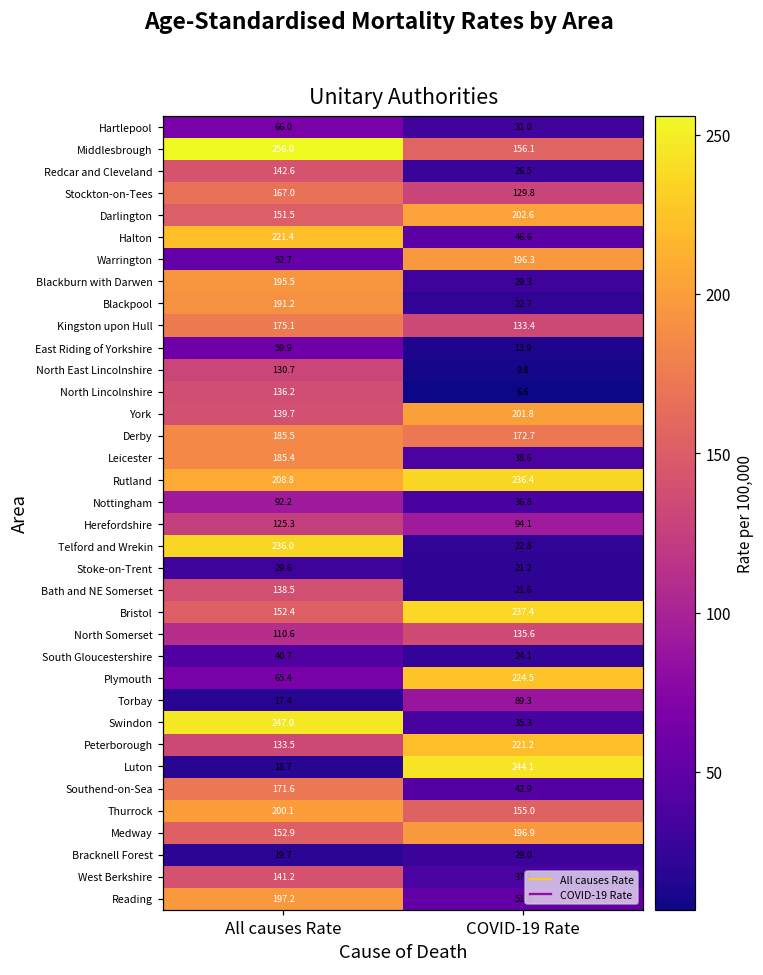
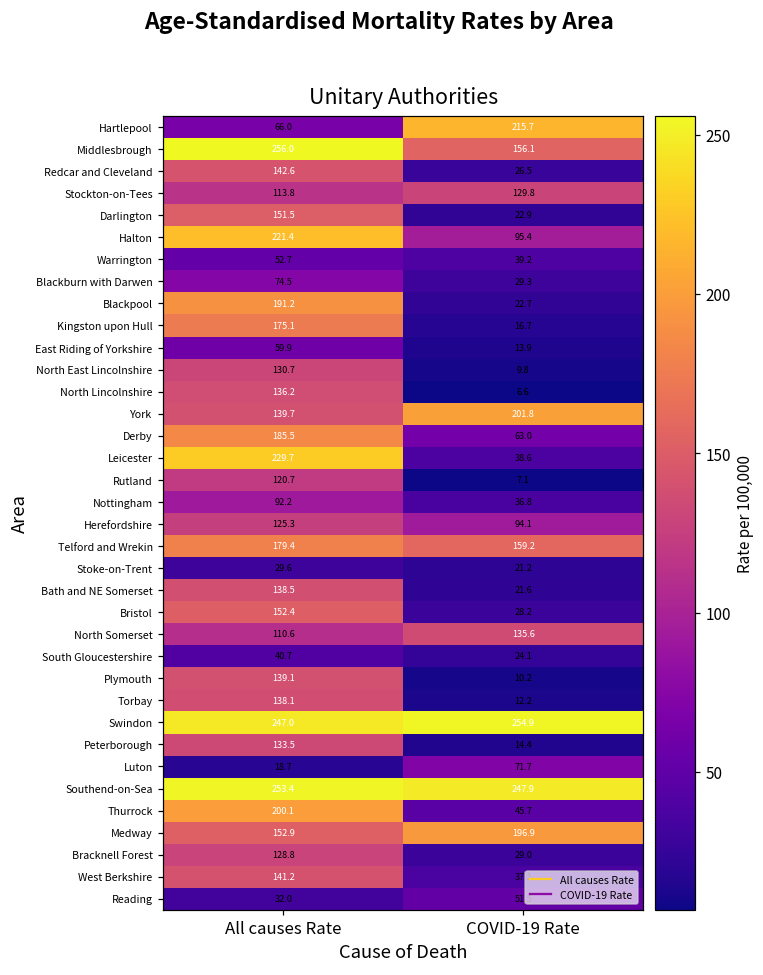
  {
    "Hartlepool": {
      "All causes Rate": 66.0,
-     "COVID-19 Rate": 31.0
+     "COVID-19 Rate": 215.7
    },
    "Middlesbrough": {
      "All causes Rate": 256.0,
      "COVID-19 Rate": 156.1
    },
    "Redcar and Cleveland": {
      "All causes Rate": 142.6,
      "COVID-19 Rate": 26.5
    },
    "Stockton-on-Tees": {
-     "All causes Rate": 167.0,
+     "All causes Rate": 113.8,
      "COVID-19 Rate": 129.8
    },
    "Darlington": {
      "All causes Rate": 151.5,
-     "COVID-19 Rate": 202.6
+     "COVID-19 Rate": 22.9
    },
    "Halton": {
      "All causes Rate": 221.4,
-     "COVID-19 Rate": 46.6
+     "COVID-19 Rate": 95.4
    },
    "Warrington": {
      "All causes Rate": 52.7,
-     "COVID-19 Rate": 196.3
+     "COVID-19 Rate": 39.2
    },
    "Blackburn with Darwen": {
-     "All causes Rate": 195.5,
+     "All causes Rate": 74.5,
      "COVID-19 Rate": 29.3
    },
    "Blackpool": {
      "All causes Rate": 191.2,
      "COVID-19 Rate": 22.7
    },
    "Kingston upon Hull": {
      "All causes Rate": 175.1,
-     "COVID-19 Rate": 133.4
+     "COVID-19 Rate": 16.7
    },
    "East Riding of Yorkshire": {
      "All causes Rate": 59.9,
      "COVID-19 Rate": 13.9
    },
    "North East Lincolnshire": {
      "All causes Rate": 130.7,
      "COVID-19 Rate": 9.8
    },
    "North Lincolnshire": {
      "All causes Rate": 136.2,
      "COVID-19 Rate": 6.6
    },
    "York": {
      "All causes Rate": 139.7,
      "COVID-19 Rate": 201.8
    },
    "Derby": {
      "All causes Rate": 185.5,
-     "COVID-19 Rate": 172.7
+     "COVID-19 Rate": 63.0
    },
    "Leicester": {
-     "All causes Rate": 185.4,
+     "All causes Rate": 229.7,
      "COVID-19 Rate": 38.6
    },
    "Rutland": {
-     "All causes Rate": 208.8,
-     "COVID-19 Rate": 236.4
+     "All causes Rate": 120.7,
+     "COVID-19 Rate": 7.1
    },
    "Nottingham": {
      "All causes Rate": 92.2,
      "COVID-19 Rate": 36.8
    },
    "Herefordshire": {
      "All causes Rate": 125.3,
      "COVID-19 Rate": 94.1
    },
    "Telford and Wrekin": {
-     "All causes Rate": 236.0,
-     "COVID-19 Rate": 22.8
+     "All causes Rate": 179.4,
+     "COVID-19 Rate": 159.2
    },
    "Stoke-on-Trent": {
      "All causes Rate": 29.6,
      "COVID-19 Rate": 21.2
    },
    "Bath and NE Somerset": {
      "All causes Rate": 138.5,
      "COVID-19 Rate": 21.6
    },
    "Bristol": {
      "All causes Rate": 152.4,
-     "COVID-19 Rate": 237.4
+     "COVID-19 Rate": 28.2
    },
    "North Somerset": {
      "All causes Rate": 110.6,
      "COVID-19 Rate": 135.6
    },
    "South Gloucestershire": {
      "All causes Rate": 40.7,
      "COVID-19 Rate": 24.1
    },
    "Plymouth": {
-     "All causes Rate": 65.4,
-     "COVID-19 Rate": 224.5
+     "All causes Rate": 139.1,
+     "COVID-19 Rate": 10.2
    },
    "Torbay": {
-     "All causes Rate": 17.4,
-     "COVID-19 Rate": 89.3
+     "All causes Rate": 138.1,
+     "COVID-19 Rate": 12.2
    },
    "Swindon": {
      "All causes Rate": 247.0,
-     "COVID-19 Rate": 35.3
+     "COVID-19 Rate": 254.9
    },
    "Peterborough": {
      "All causes Rate": 133.5,
-     "COVID-19 Rate": 221.2
+     "COVID-19 Rate": 14.4
    },
    "Luton": {
      "All causes Rate": 18.7,
-     "COVID-19 Rate": 244.1
+     "COVID-19 Rate": 71.7
    },
    "Southend-on-Sea": {
-     "All causes Rate": 171.6,
-     "COVID-19 Rate": 42.9
+     "All causes Rate": 253.4,
+     "COVID-19 Rate": 247.9
    },
    "Thurrock": {
      "All causes Rate": 200.1,
-     "COVID-19 Rate": 155.0
+     "COVID-19 Rate": 45.7
    },
    "Medway": {
      "All causes Rate": 152.9,
      "COVID-19 Rate": 196.9
    },
    "Bracknell Forest": {
-     "All causes Rate": 19.7,
+     "All causes Rate": 128.8,
      "COVID-19 Rate": 29.0
    },
    "West Berkshire": {
      "All causes Rate": 141.2
    },
    "Reading": {
-     "All causes Rate": 197.2
+     "All causes Rate": 32.0
    }
  }
